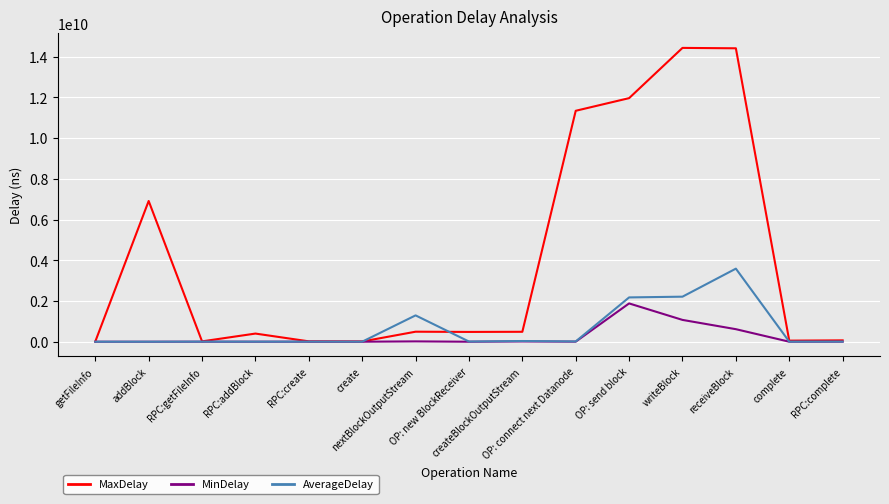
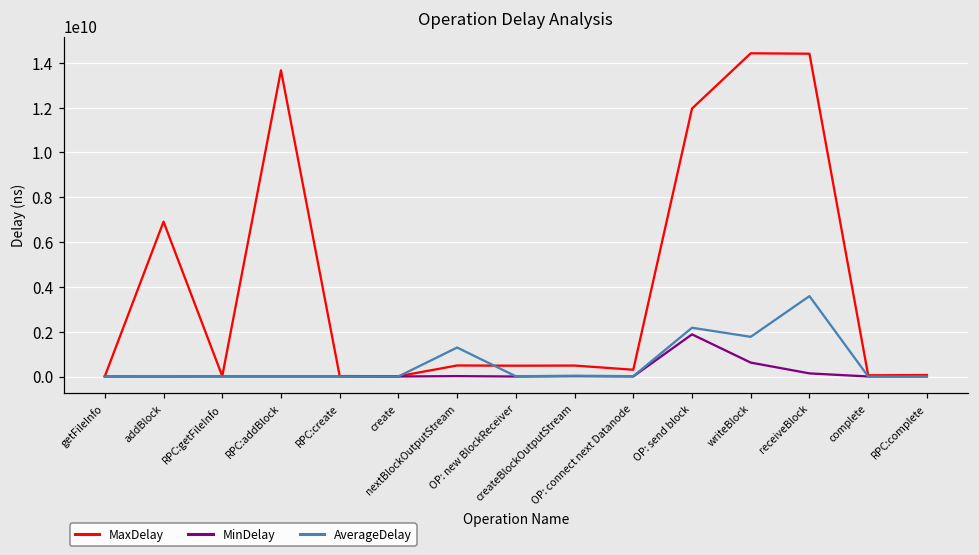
  {
    "MaxDelay": {
      "addBlock": 6900000000,
-     "RPC:addBlock": 400000000,
+     "RPC:addBlock": 13700000000,
      "nextBlockOutputStream": 500000000,
      "OP: new BlockReceiver": 500000000,
      "createBlockOutputStream": 500000000,
-     "OP: connect next Datanode": 11300000000,
+     "OP: connect next Datanode": 300000000,
      "OP: send block": 12000000000,
      "writeBlock": 14400000000,
      "receiveBlock": 14400000000
    },
    "MinDelay": {
      "nextBlockOutputStream": 0,
      "OP: send block": 1900000000,
-     "writeBlock": 1100000000,
-     "receiveBlock": 600000000
+     "writeBlock": 600000000,
+     "receiveBlock": 100000000
    },
    "AverageDelay": {
      "nextBlockOutputStream": 1300000000,
      "OP: send block": 2200000000,
-     "writeBlock": 2200000000,
+     "writeBlock": 1800000000,
      "receiveBlock": 3600000000
    }
  }
